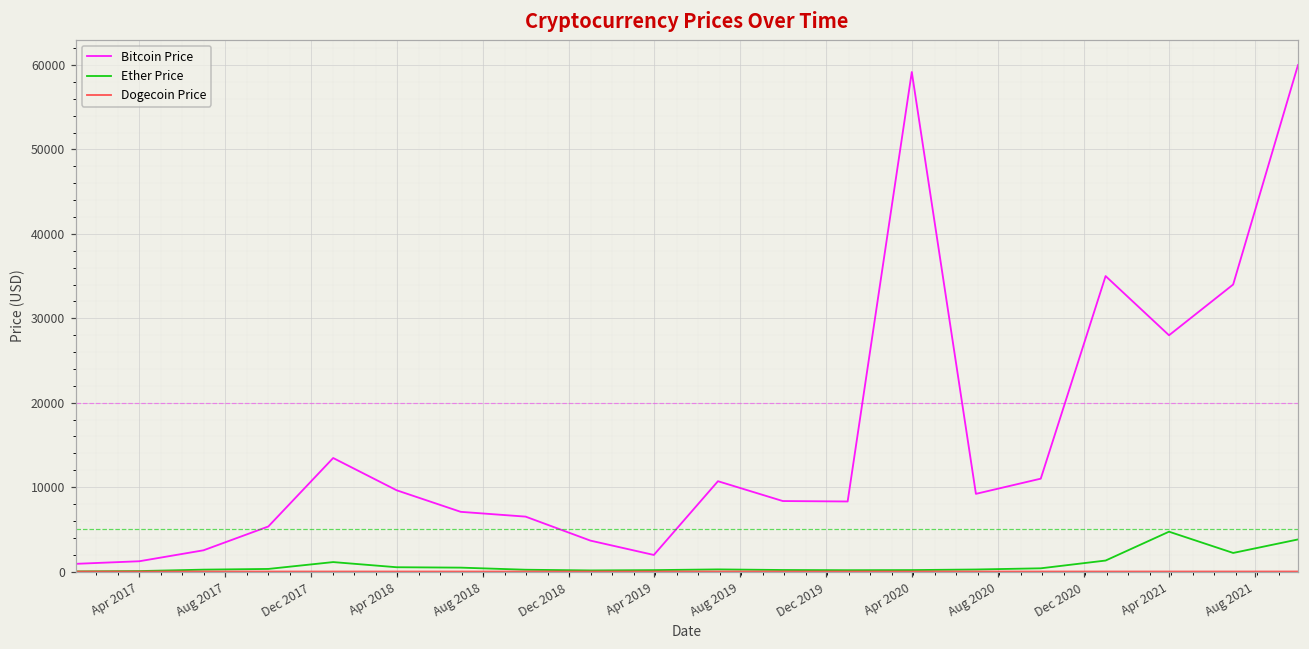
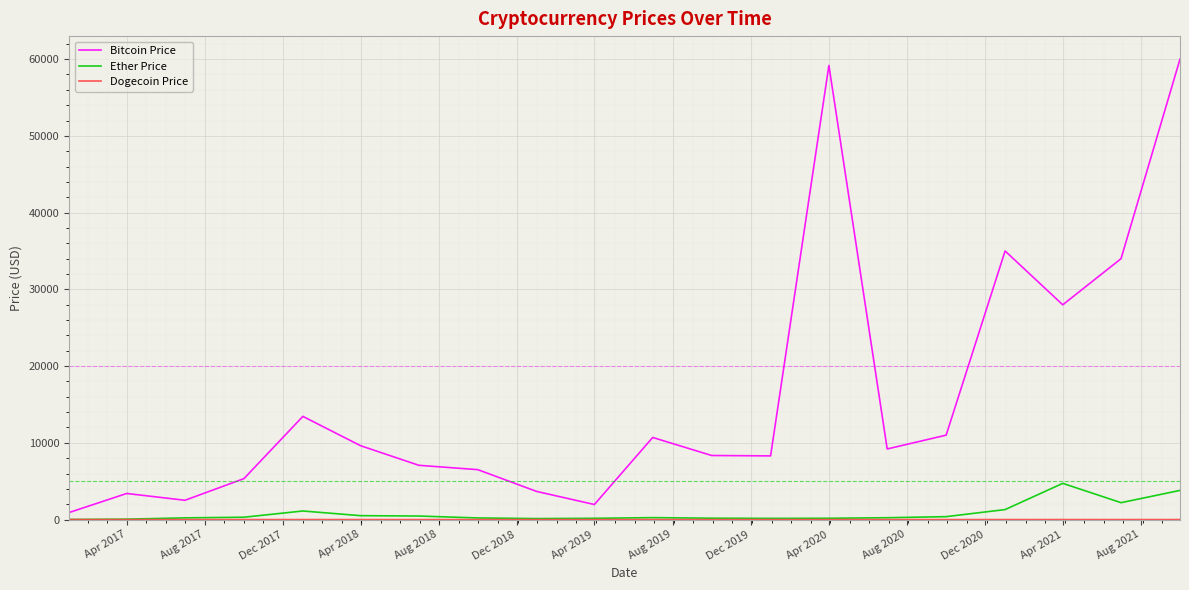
  {
    "Bitcoin Price": {
-     "Apr 2017": 1000,
+     "Apr 2017": 3000,
      "Apr 2018": 10000,
      "Apr 2019": 2000,
      "Apr 2020": 59000,
      "Apr 2021": 28000
    },
    "Ether Price": {
      "Apr 2018": 1000,
      "Apr 2021": 5000
    },
    "Dogecoin Price": {
      "Apr 2018": 0,
      "Apr 2021": 0
    }
  }
